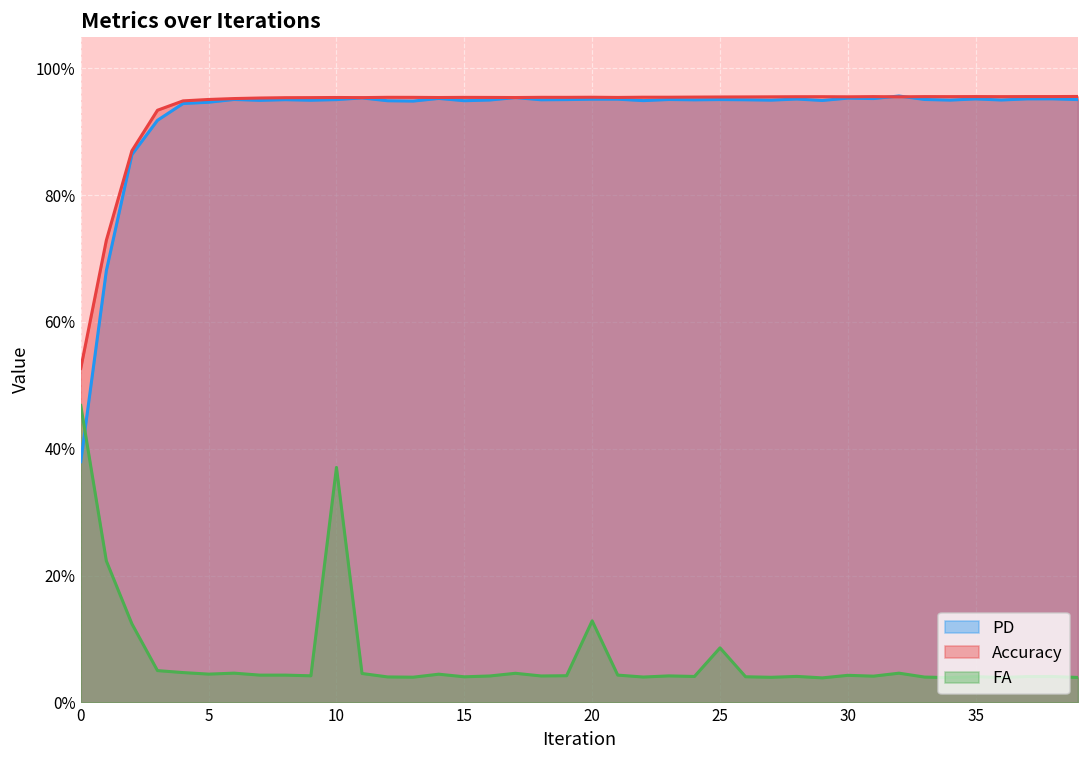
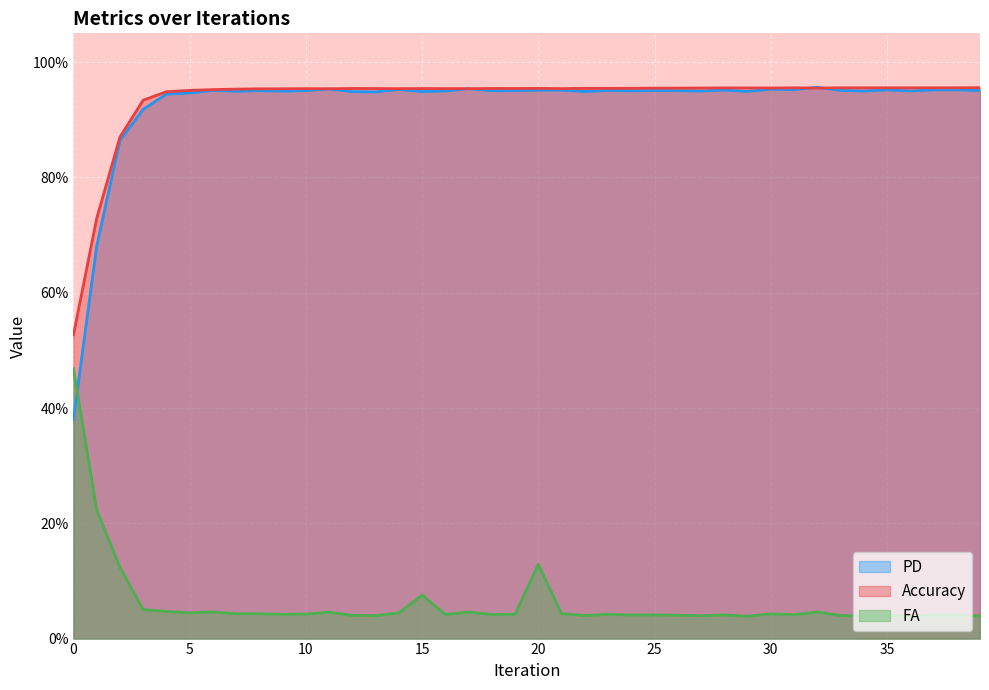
  {
    "PD": {
      "0": "38%",
      "15": "95%"
    },
    "Accuracy": {
      "0": "53%",
      "15": "95%"
    },
    "FA": {
      "0": "47%",
      "5": "4%",
-     "10": "37%",
-     "15": "4%",
+     "10": "4%",
+     "15": "8%",
      "20": "13%",
-     "25": "9%",
+     "25": "4%",
      "30": "4%"
    }
  }
